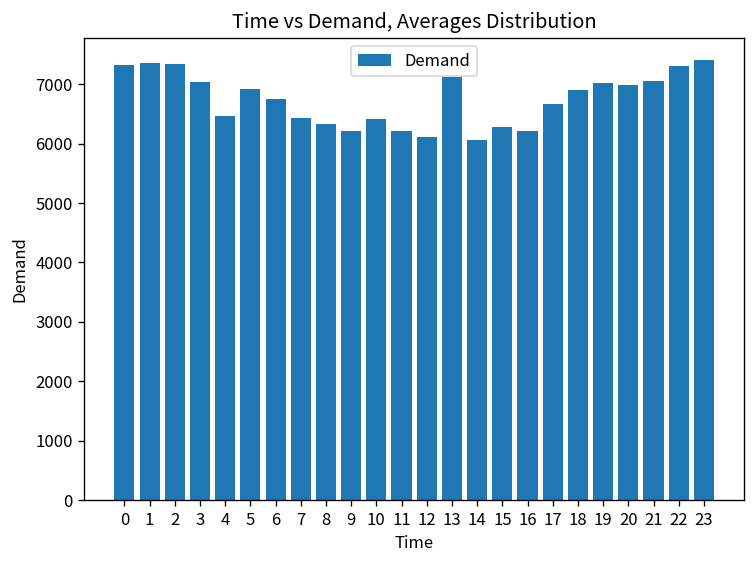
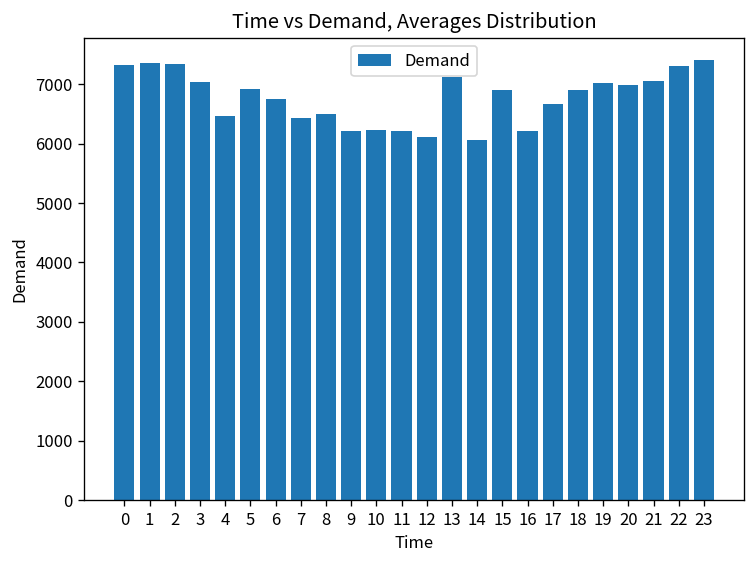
  {
    "0": 7300,
    "1": 7400,
    "2": 7300,
    "3": 7000,
    "4": 6500,
    "5": 6900,
    "6": 6800,
    "7": 6400,
-   "8": 6300,
+   "8": 6500,
    "9": 6200,
-   "10": 6400,
+   "10": 6200,
    "11": 6200,
    "12": 6100,
    "13": 7100,
    "14": 6100,
-   "15": 6300,
+   "15": 6900,
    "16": 6200,
    "17": 6700,
    "18": 6900,
    "19": 7000,
    "20": 7000,
    "21": 7000,
    "22": 7300,
    "23": 7400
  }
